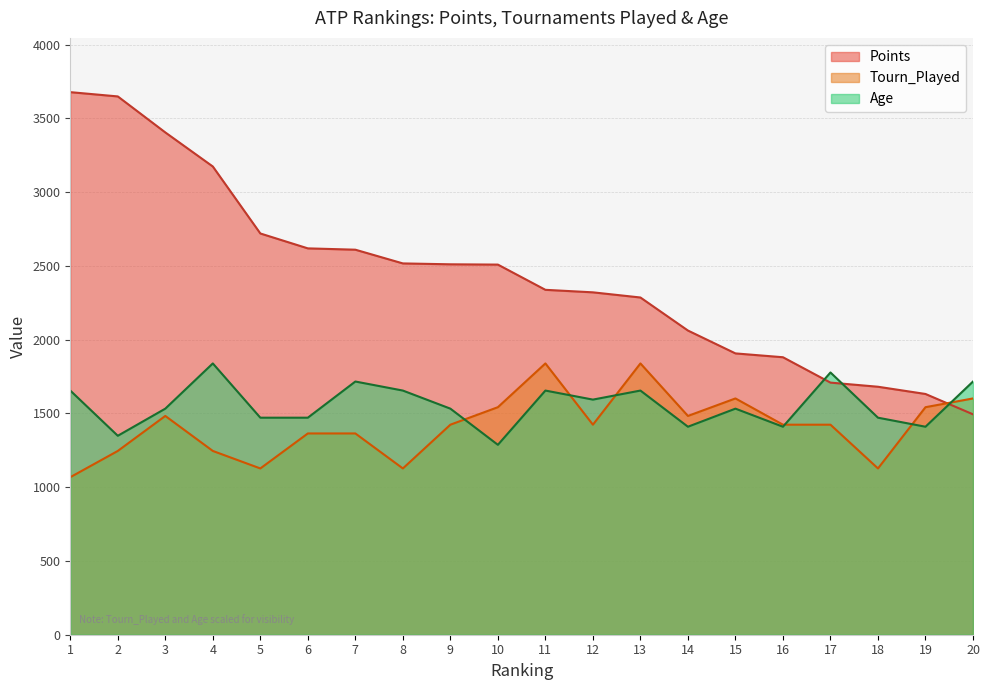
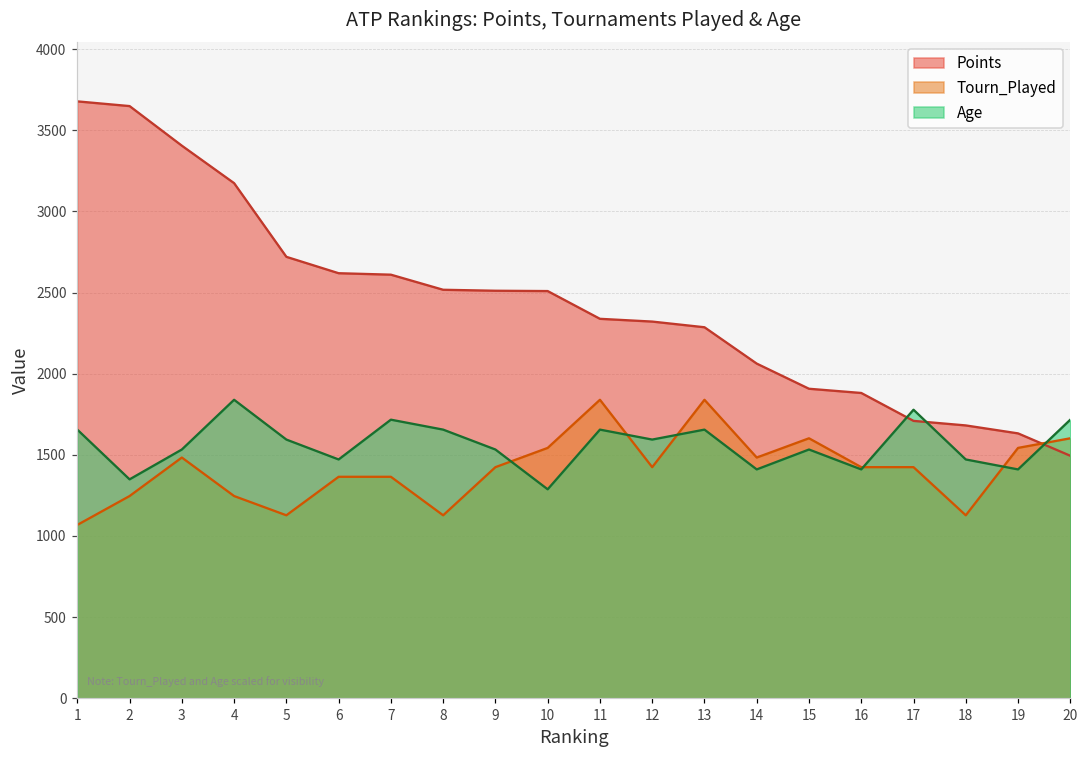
  {
    "Age": {
      "1": 1660,
      "2": 1350,
      "3": 1530,
      "4": 1840,
-     "5": 1470,
+     "5": 1590,
      "6": 1470,
      "7": 1720,
      "8": 1660,
      "9": 1530,
      "10": 1290,
      "11": 1660,
      "12": 1590,
      "13": 1660,
      "14": 1410,
      "15": 1530,
      "17": 1780,
      "18": 1470,
      "19": 1410,
      "20": 1720
    }
  }
